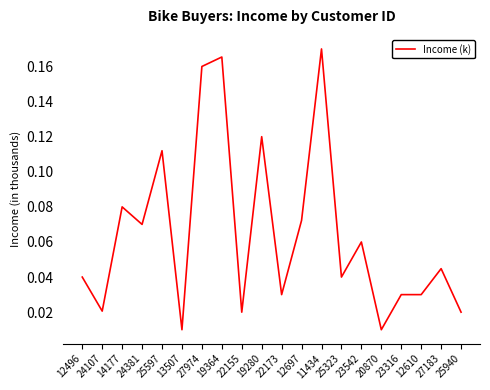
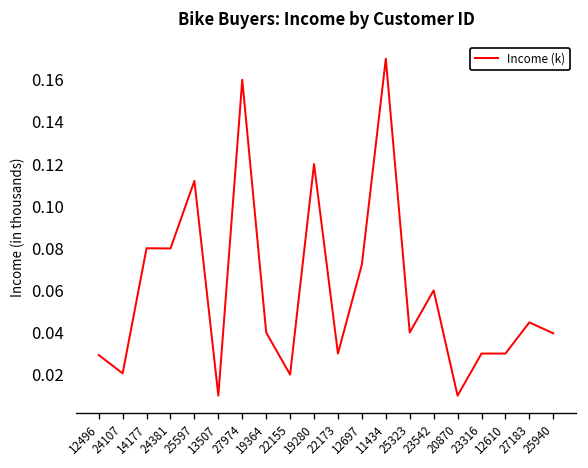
  {
-   "12496": 0.040,
+   "12496": 0.029,
    "24107": 0.021,
    "14177": 0.080,
-   "24381": 0.070,
+   "24381": 0.080,
    "25597": 0.112,
    "13507": 0.010,
    "27974": 0.160,
-   "19364": 0.165,
+   "19364": 0.040,
    "22155": 0.020,
    "19280": 0.120,
    "22173": 0.030,
    "12697": 0.072,
    "11434": 0.170,
    "25323": 0.040,
    "23542": 0.060,
    "20870": 0.010,
    "23316": 0.030,
    "12610": 0.030,
    "27183": 0.045,
-   "25940": 0.020
+   "25940": 0.040
  }
